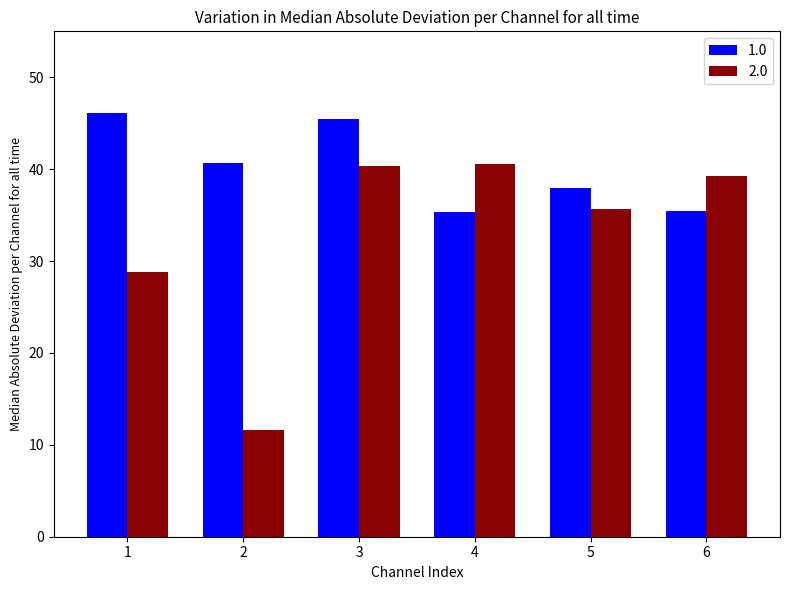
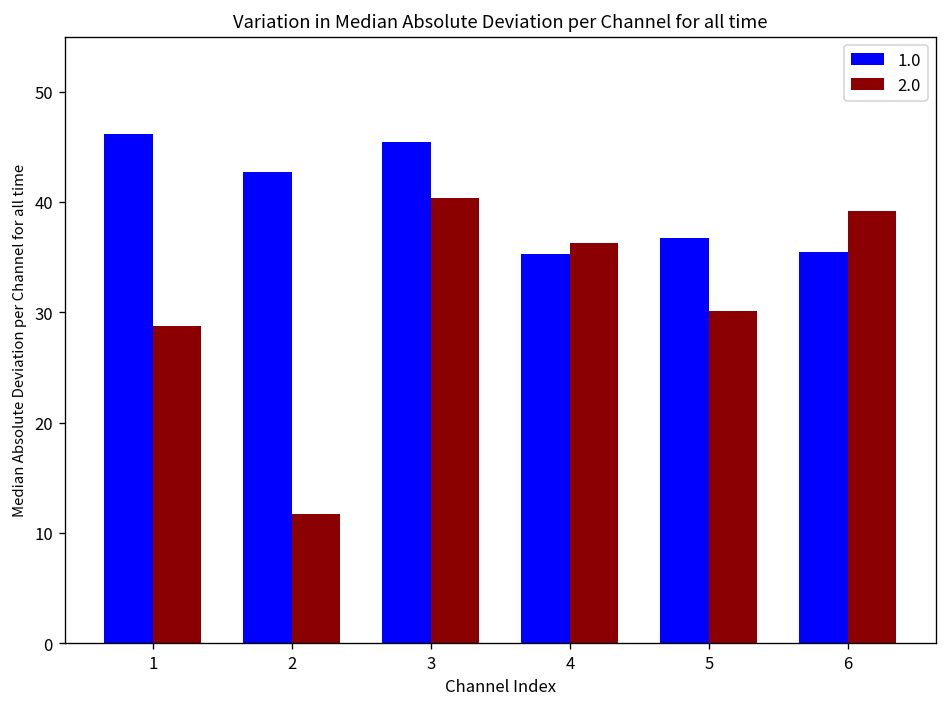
  {
    "1.0": {
      "1": 46,
-     "2": 41,
+     "2": 43,
      "3": 45,
      "4": 35,
-     "5": 38,
+     "5": 37,
      "6": 35
    },
    "2.0": {
      "1": 29,
      "2": 12,
      "3": 40,
-     "4": 41,
-     "5": 36,
+     "4": 36,
+     "5": 30,
      "6": 39
    }
  }
